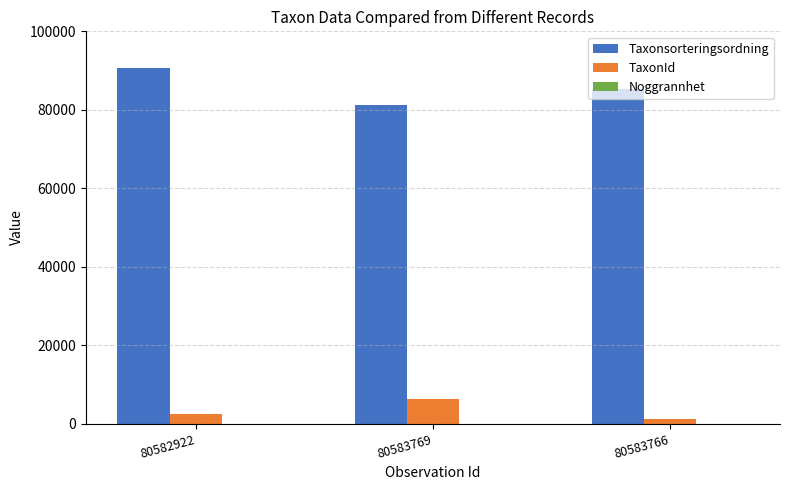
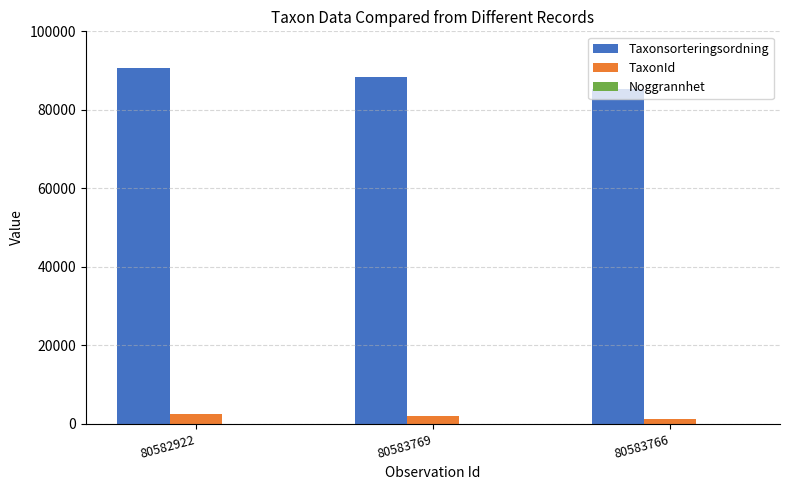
  {
    "Taxonsorteringsordning": {
      "80582922": 91000,
-     "80583769": 81000
+     "80583769": 88000
    },
    "TaxonId": {
      "80582922": 2000,
-     "80583769": 6000,
+     "80583769": 2000,
      "80583766": 1000
    }
  }
